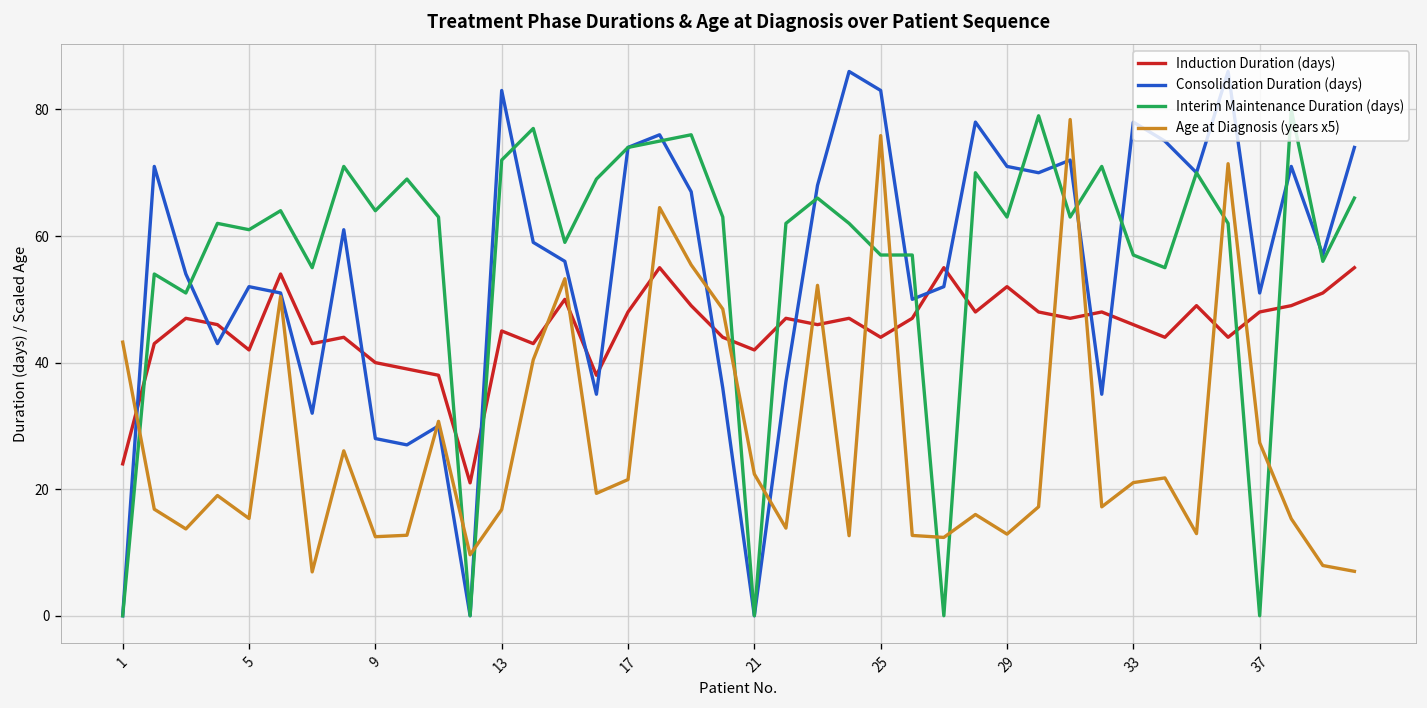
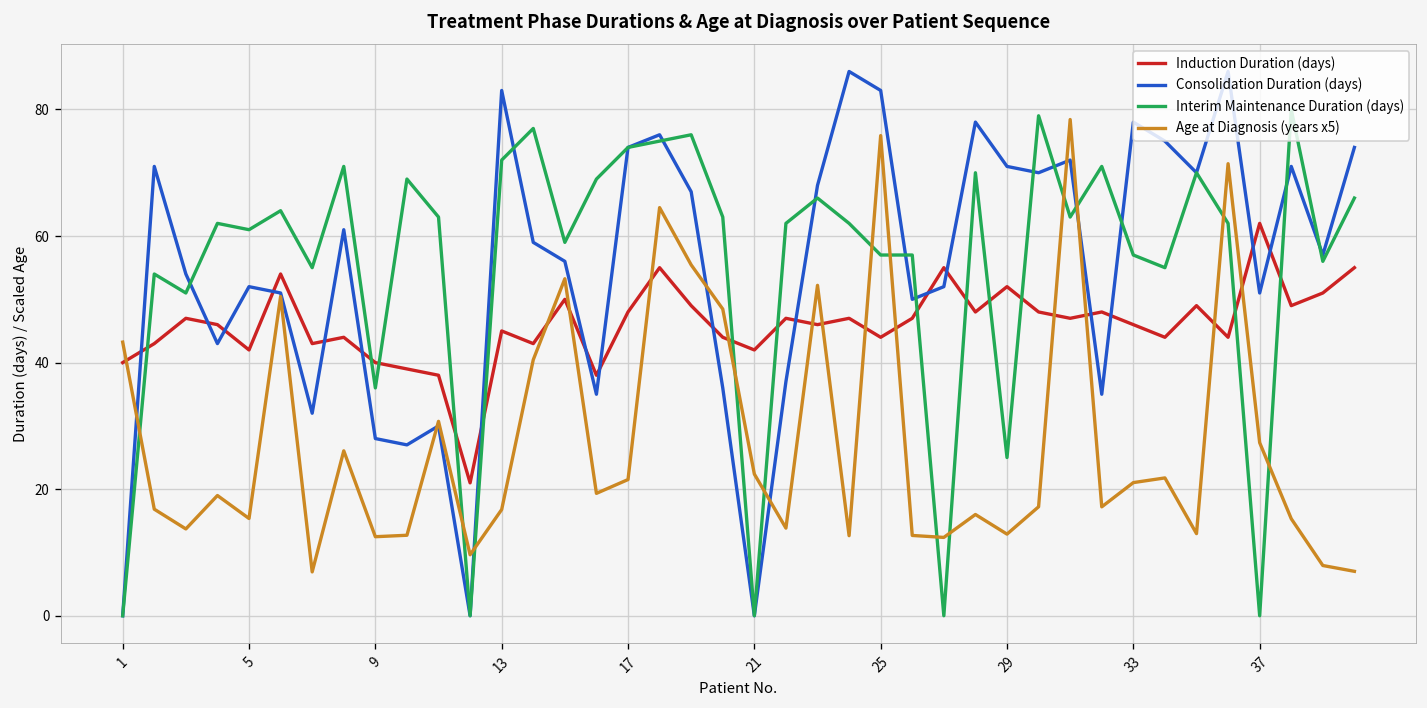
  {
    "Induction Duration (days)": {
-     "1": 24,
+     "1": 40,
      "5": 42,
      "9": 40,
      "13": 45,
      "17": 48,
      "21": 42,
      "25": 44,
      "29": 52,
      "33": 46,
-     "37": 48
+     "37": 62
    },
    "Consolidation Duration (days)": {
      "5": 52,
      "9": 28,
      "13": 83,
      "25": 83,
      "29": 71,
      "37": 51
    },
    "Interim Maintenance Duration (days)": {
      "5": 61,
-     "9": 64,
+     "9": 36,
      "13": 72,
      "25": 57,
-     "29": 63,
+     "29": 25,
      "33": 57,
      "37": 0
    },
    "Age at Diagnosis (years x5)": {
      "1": 43,
      "5": 15,
      "9": 12,
      "13": 17,
      "17": 22,
      "21": 22,
      "25": 76,
      "29": 13,
      "33": 21,
      "37": 27
    }
  }
